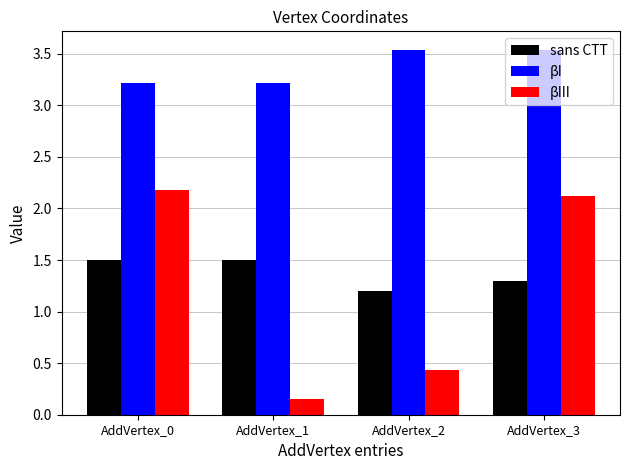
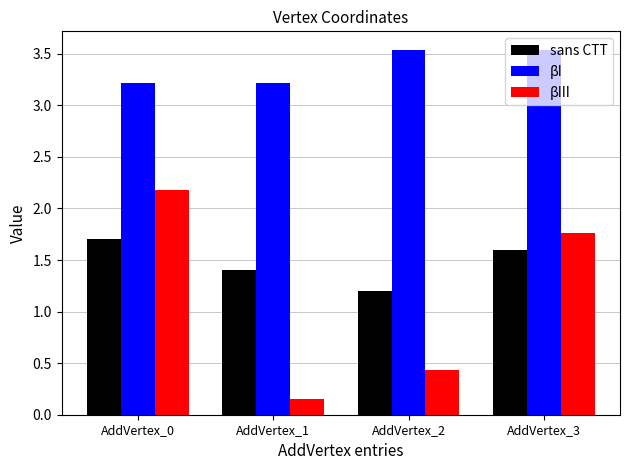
  {
    "sans CTT": {
-     "AddVertex_0": 1.5,
-     "AddVertex_1": 1.5,
+     "AddVertex_0": 1.7,
+     "AddVertex_1": 1.4,
      "AddVertex_2": 1.2,
-     "AddVertex_3": 1.3
+     "AddVertex_3": 1.6
    },
    "βI": {
      "AddVertex_0": 3.22,
      "AddVertex_1": 3.22,
      "AddVertex_2": 3.54
    },
    "βIII": {
      "AddVertex_0": 2.18,
      "AddVertex_1": 0.15,
      "AddVertex_2": 0.43,
-     "AddVertex_3": 2.12
+     "AddVertex_3": 1.76
    }
  }
